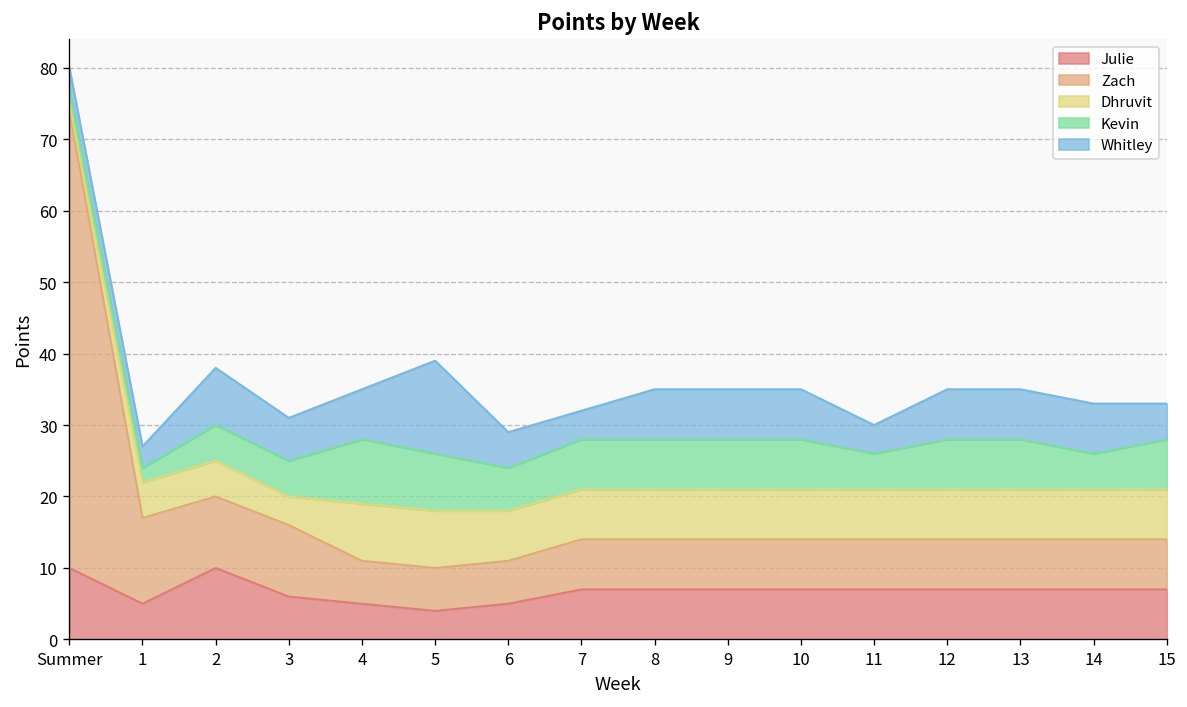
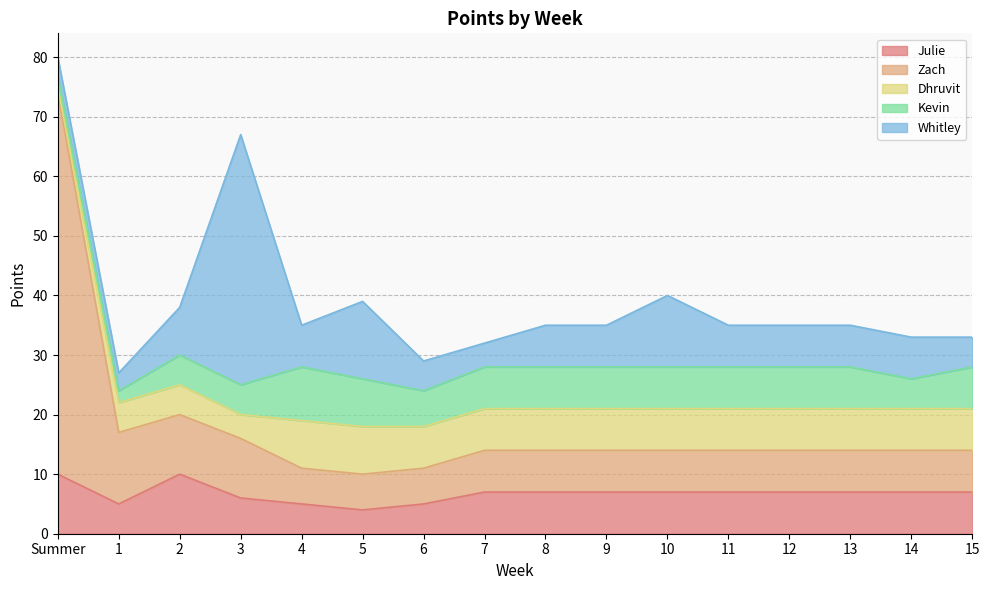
  {
    "Kevin": {
      "Summer": 2,
      "1": 2,
      "2": 5,
      "3": 5,
      "4": 9,
      "5": 8,
      "6": 6,
      "7": 7,
      "8": 7,
      "9": 7,
      "10": 7,
-     "11": 5,
+     "11": 7,
      "12": 7,
      "13": 7,
      "14": 5,
      "15": 7
    },
    "Whitley": {
      "Summer": 3,
      "1": 3,
      "2": 8,
-     "3": 6,
+     "3": 42,
      "4": 7,
      "5": 13,
      "6": 5,
      "7": 4,
      "8": 7,
      "9": 7,
-     "10": 7,
-     "11": 4,
+     "10": 12,
+     "11": 7,
      "12": 7,
      "13": 7,
      "14": 7,
      "15": 5
    }
  }
